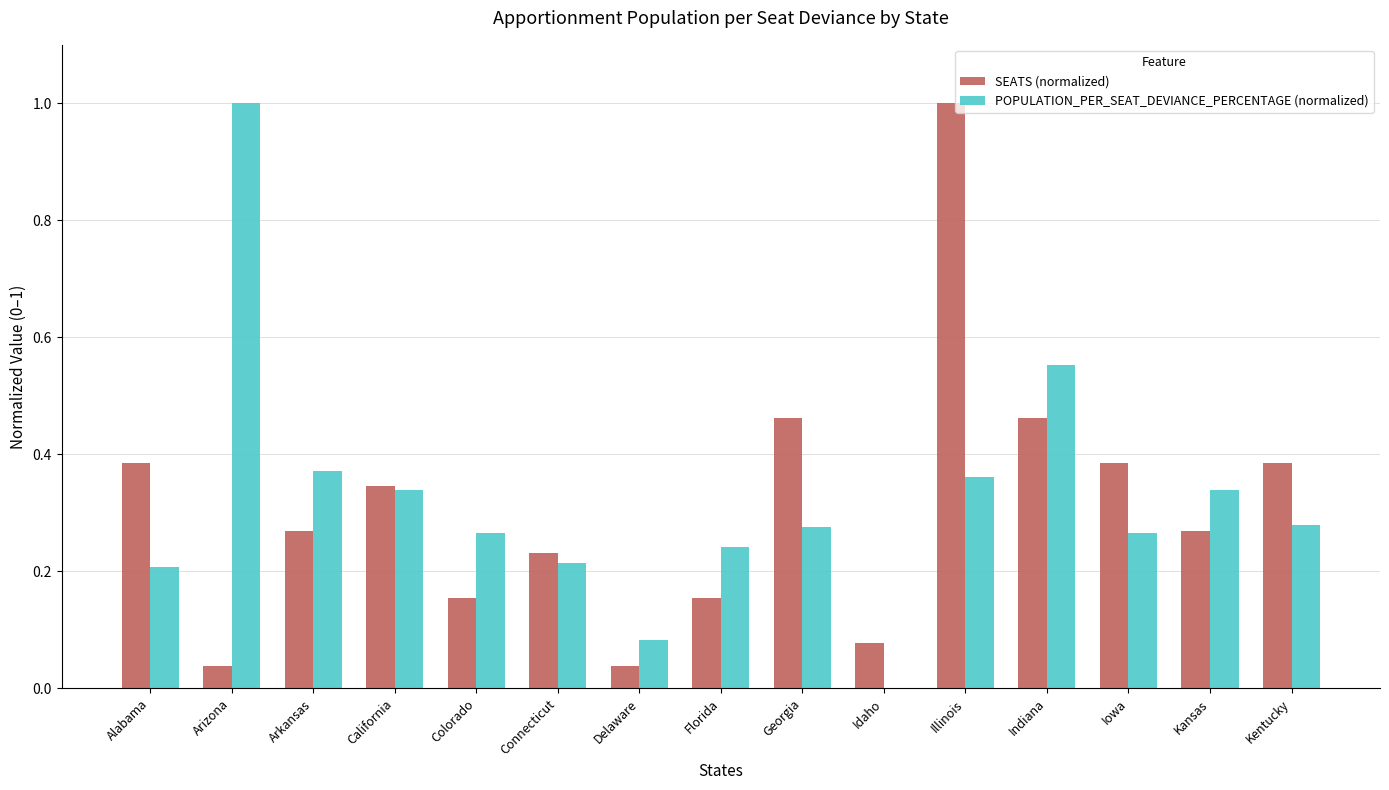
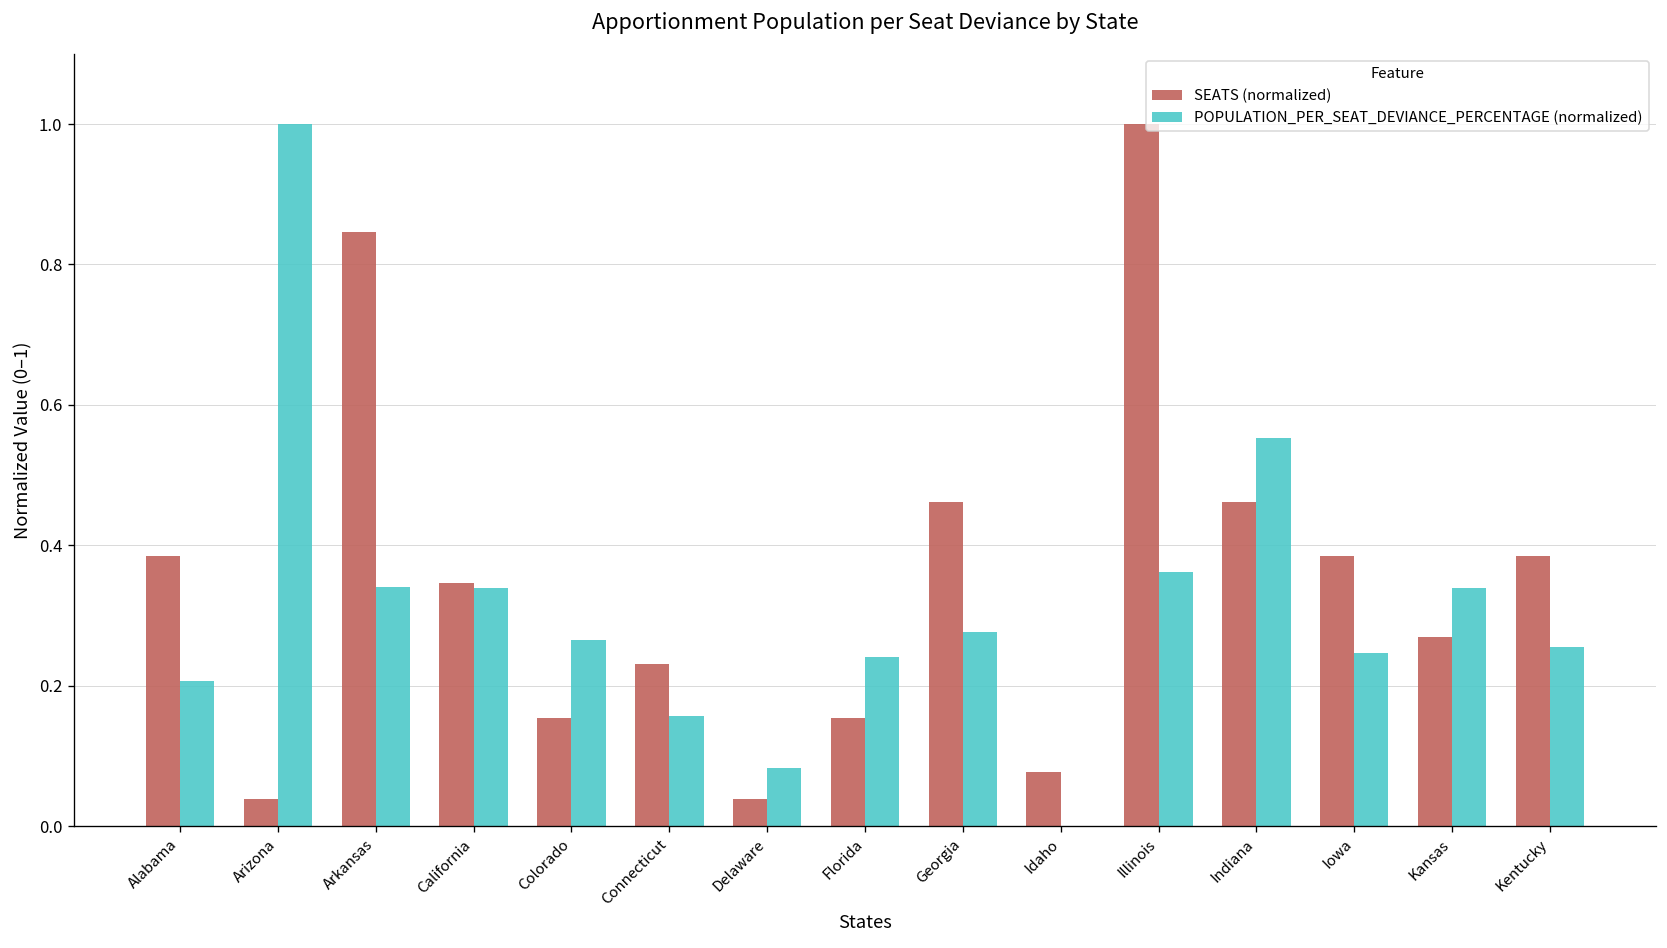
  {
    "SEATS (normalized)": {
      "Alabama": 0.38,
      "Arizona": 0.04,
-     "Arkansas": 0.27,
+     "Arkansas": 0.85,
      "California": 0.35,
      "Colorado": 0.15,
      "Connecticut": 0.23,
      "Delaware": 0.04,
      "Florida": 0.15,
      "Georgia": 0.46,
      "Idaho": 0.08,
      "Illinois": 1.00,
      "Indiana": 0.46,
      "Iowa": 0.38,
      "Kansas": 0.27,
      "Kentucky": 0.38
    },
    "POPULATION_PER_SEAT_DEVIANCE_PERCENTAGE (normalized)": {
      "Alabama": 0.21,
      "Arizona": 1.00,
-     "Arkansas": 0.37,
+     "Arkansas": 0.34,
      "California": 0.34,
      "Colorado": 0.27,
-     "Connecticut": 0.22,
+     "Connecticut": 0.16,
      "Delaware": 0.08,
      "Florida": 0.24,
      "Georgia": 0.28,
      "Idaho": 0.00,
      "Illinois": 0.36,
      "Indiana": 0.55,
-     "Iowa": 0.27,
+     "Iowa": 0.25,
      "Kansas": 0.34,
-     "Kentucky": 0.28
+     "Kentucky": 0.26
    }
  }
